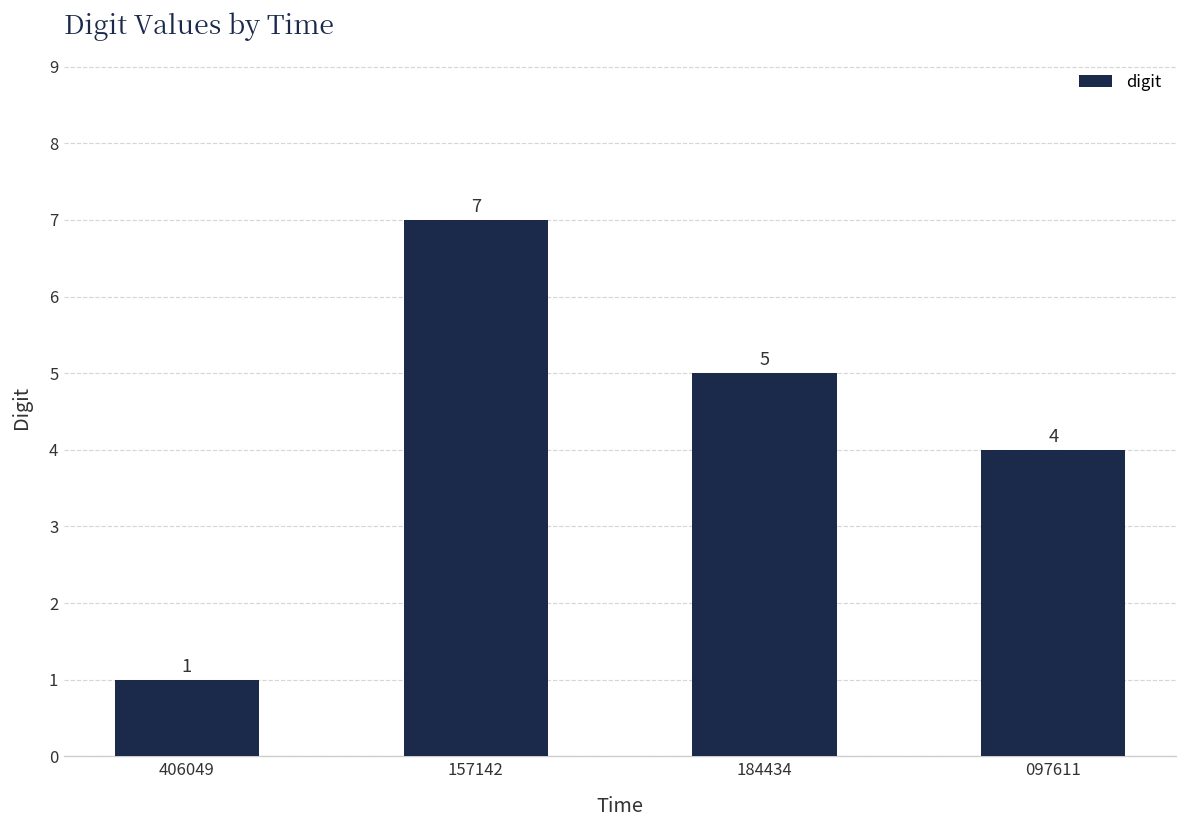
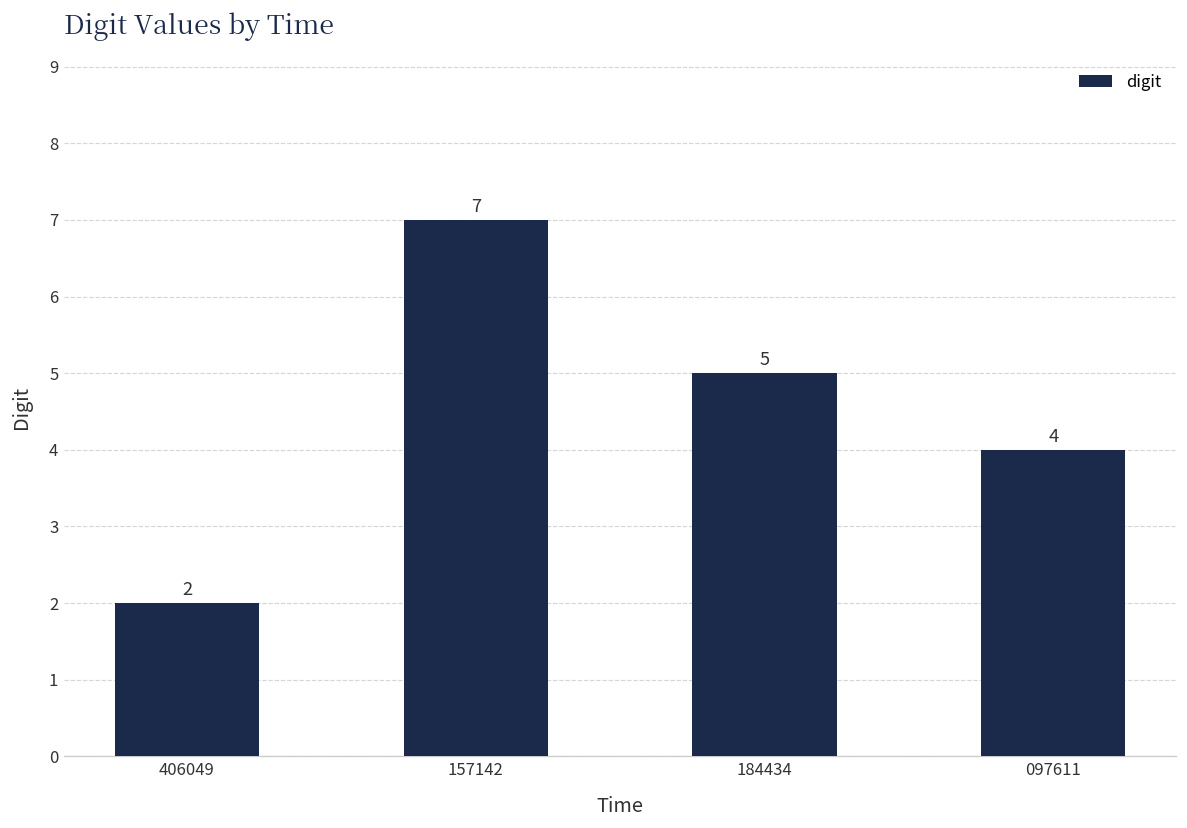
  {
-   "406049": 1,
+   "406049": 2,
    "157142": 7,
    "184434": 5,
    "097611": 4
  }
